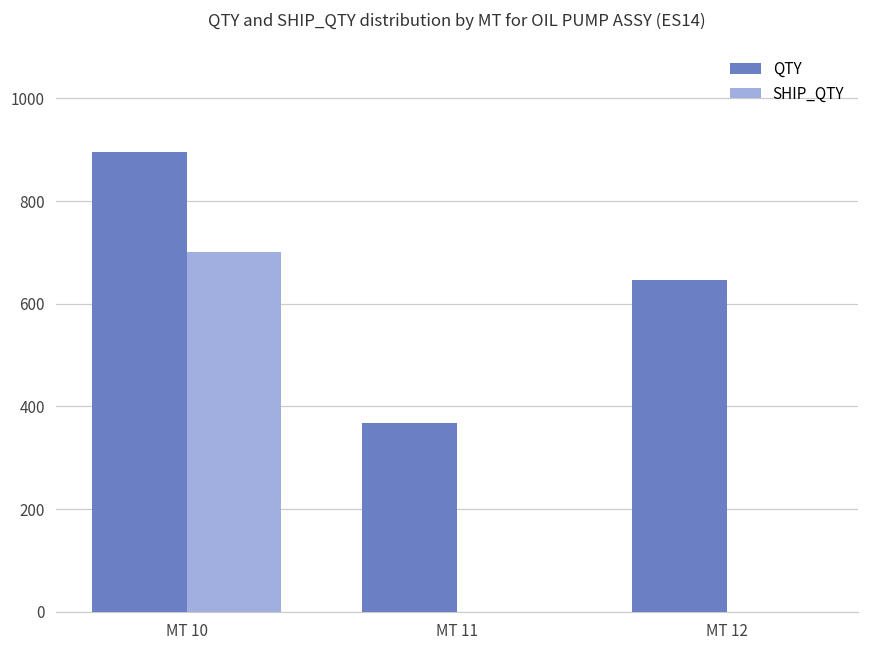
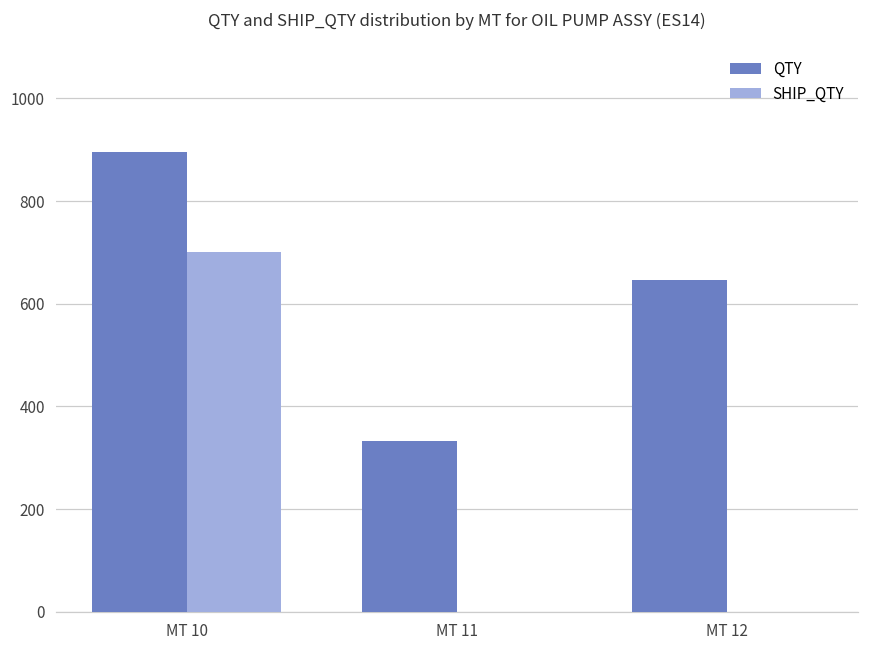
  {
    "QTY": {
      "MT 10": 900,
-     "MT 11": 370,
+     "MT 11": 330,
      "MT 12": 650
    },
    "SHIP_QTY": {
      "MT 10": 700,
      "MT 11": 0,
      "MT 12": 0
    }
  }
